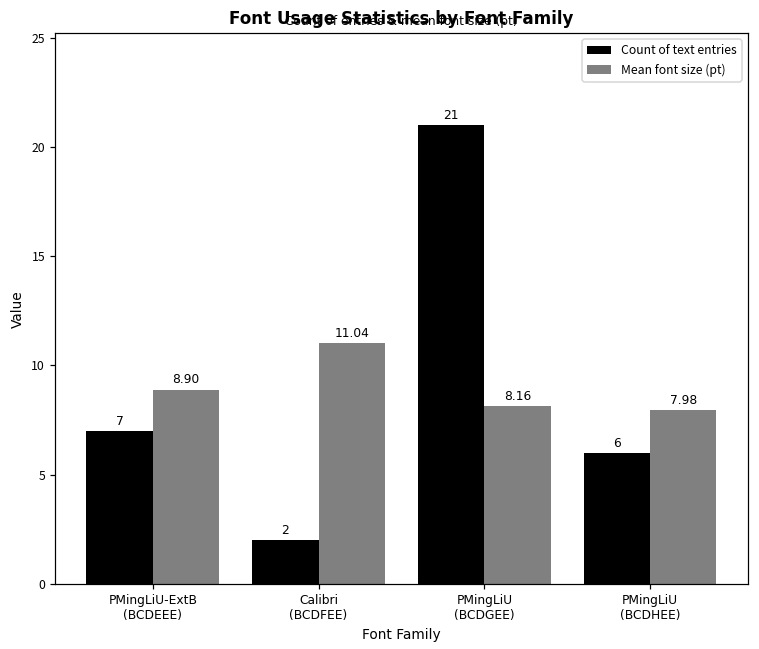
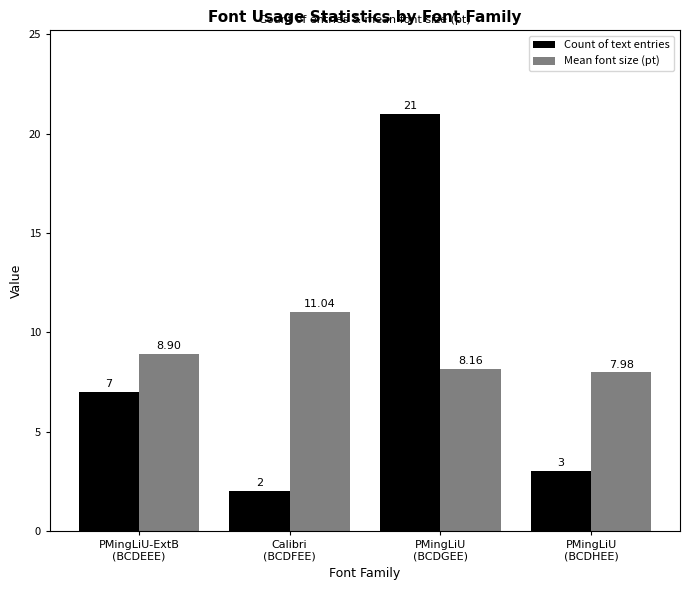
  {
    "Count of text entries": {
      "PMingLiU-ExtB (BCDEEE)": 7,
      "Calibri (BCDFEE)": 2,
      "PMingLiU (BCDGEE)": 21,
-     "PMingLiU (BCDHEE)": 6
+     "PMingLiU (BCDHEE)": 3
    },
    "Mean font size (pt)": {
      "PMingLiU-ExtB (BCDEEE)": 8.90,
      "Calibri (BCDFEE)": 11.04,
      "PMingLiU (BCDGEE)": 8.16,
      "PMingLiU (BCDHEE)": 7.98
    }
  }
